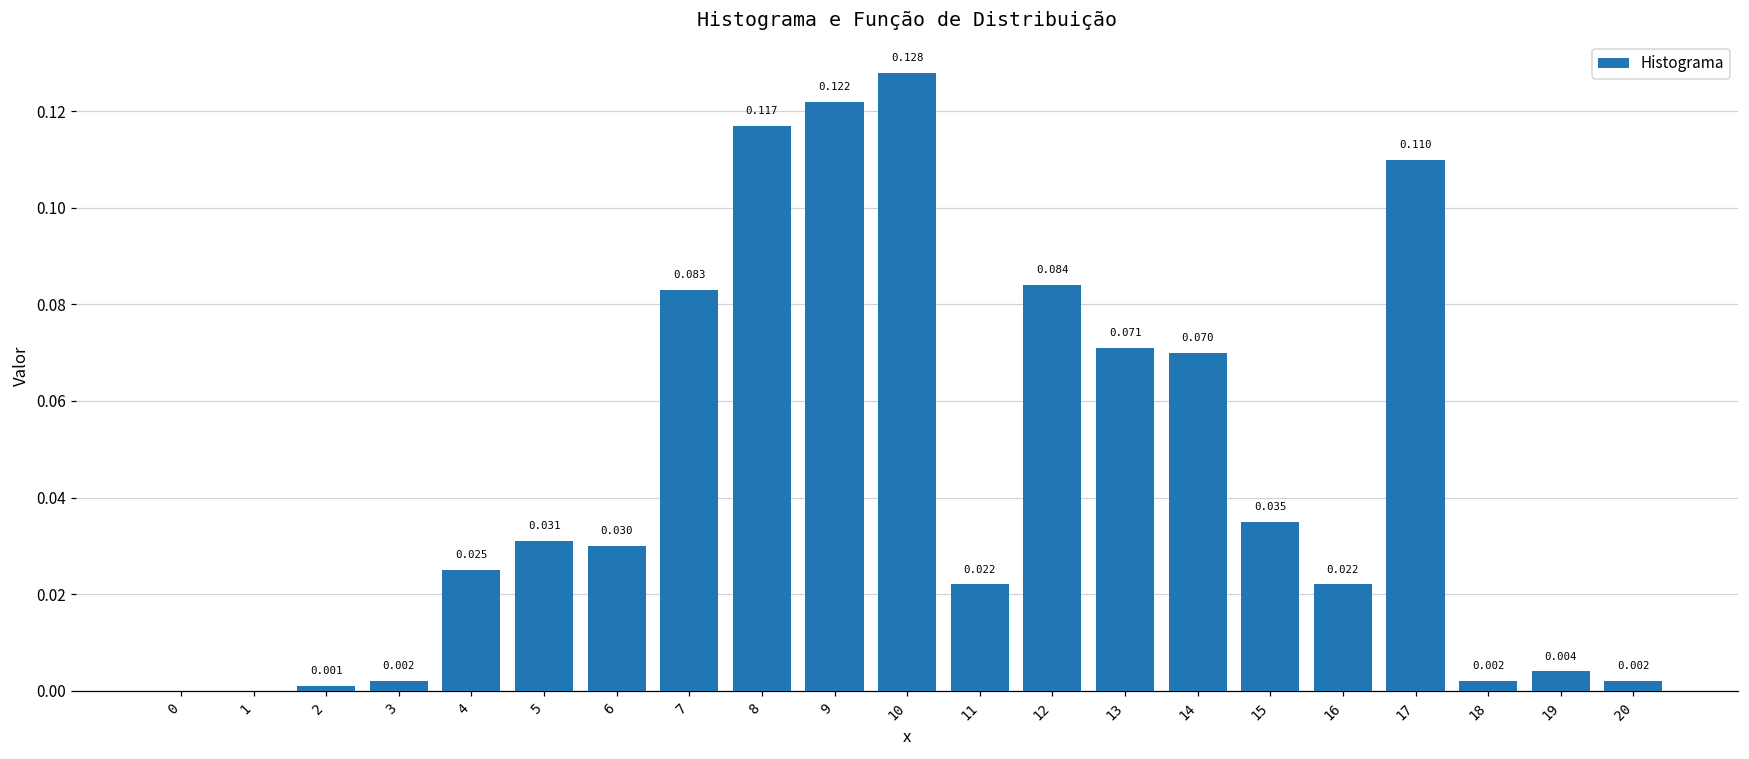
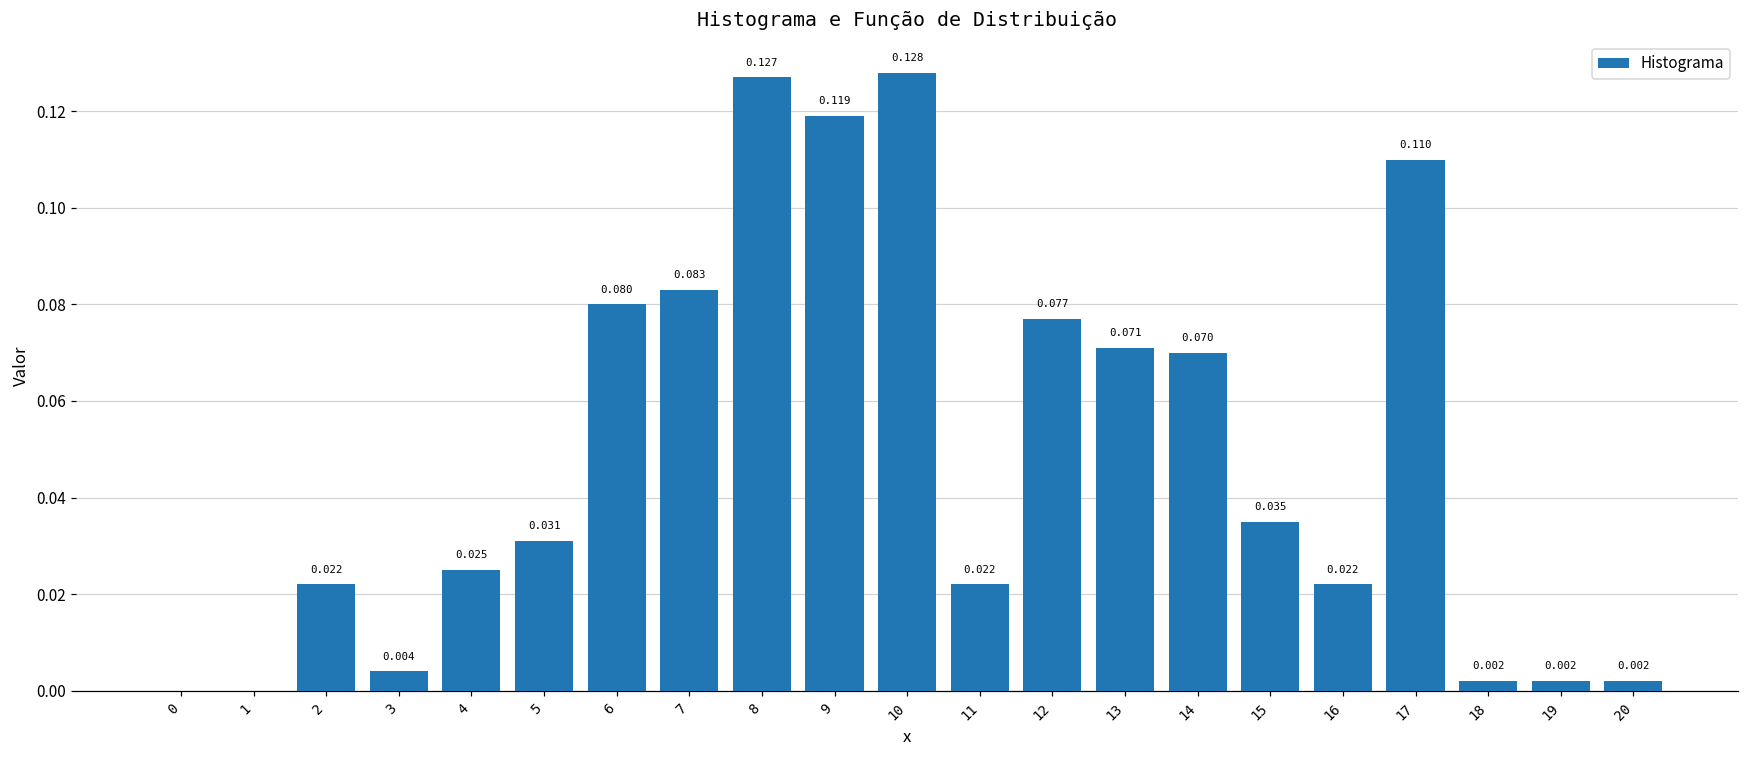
  {
-   "2": 0.001,
-   "3": 0.002,
+   "2": 0.022,
+   "3": 0.004,
    "4": 0.025,
    "5": 0.031,
-   "6": 0.030,
+   "6": 0.080,
    "7": 0.083,
-   "8": 0.117,
-   "9": 0.122,
+   "8": 0.127,
+   "9": 0.119,
    "10": 0.128,
    "11": 0.022,
-   "12": 0.084,
+   "12": 0.077,
    "13": 0.071,
    "14": 0.070,
    "15": 0.035,
    "16": 0.022,
    "17": 0.110,
    "18": 0.002,
-   "19": 0.004,
+   "19": 0.002,
    "20": 0.002
  }
